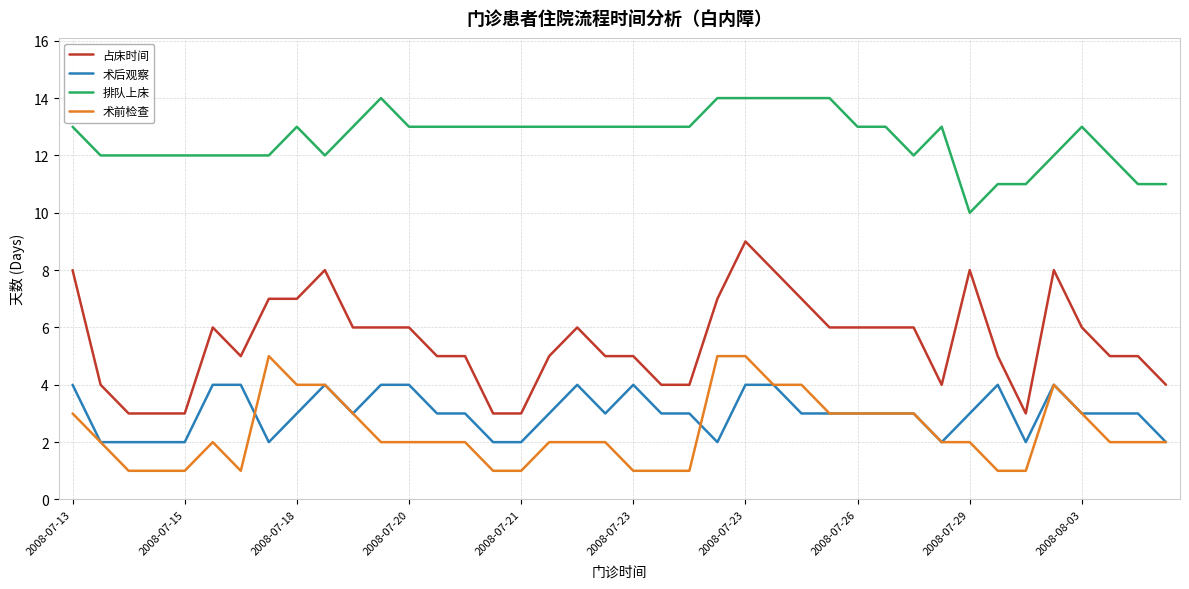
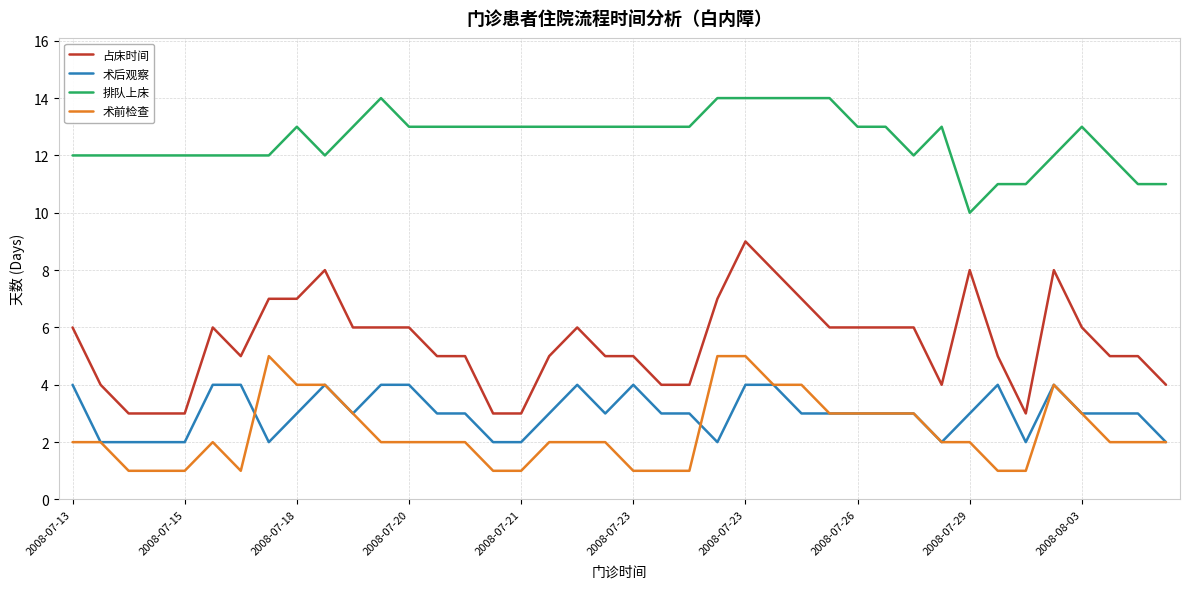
  {
    "占床时间": {
-     "2008-07-13": 8,
+     "2008-07-13": 6,
      "2008-07-29": 8,
      "2008-08-03": 6
    },
    "术后观察": {
      "2008-07-13": 4,
      "2008-07-29": 3
    },
    "排队上床": {
-     "2008-07-13": 13,
+     "2008-07-13": 12,
      "2008-07-29": 10,
      "2008-08-03": 13
    },
    "术前检查": {
-     "2008-07-13": 3,
+     "2008-07-13": 2,
      "2008-07-29": 2
    }
  }
